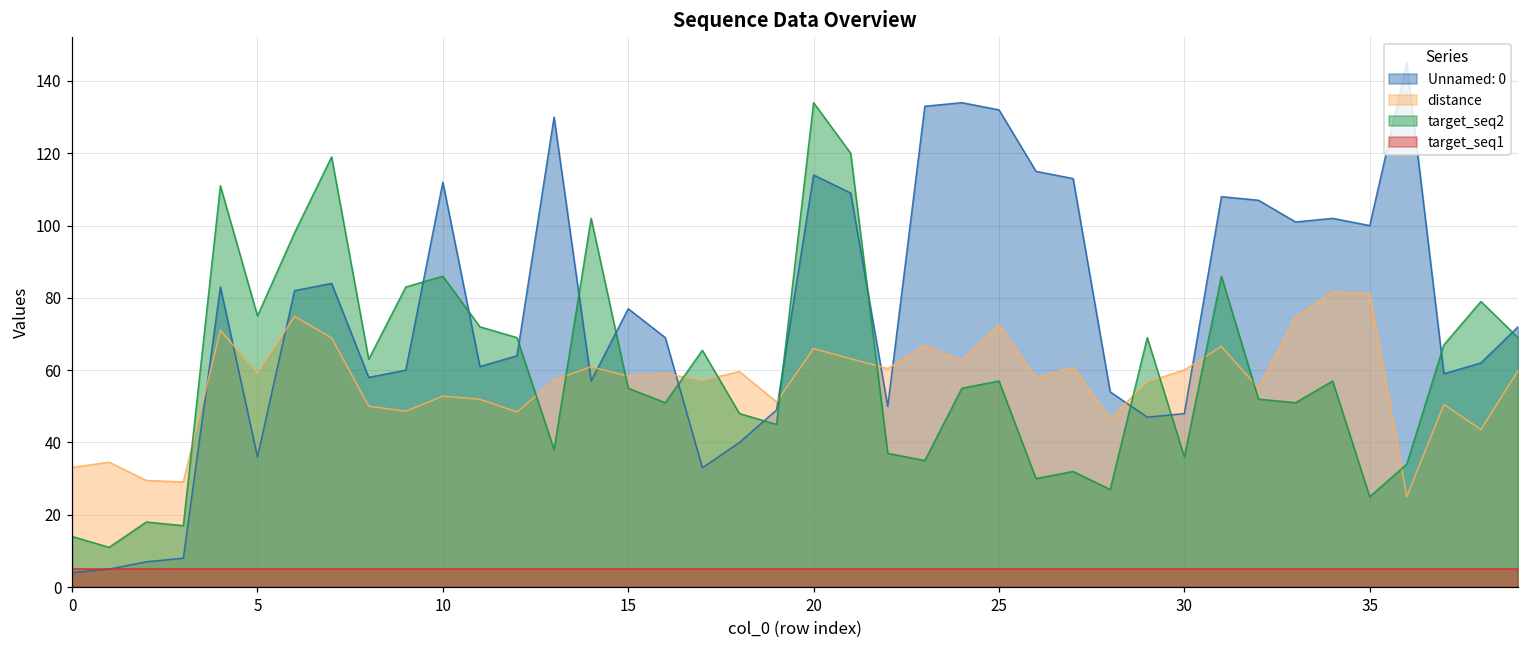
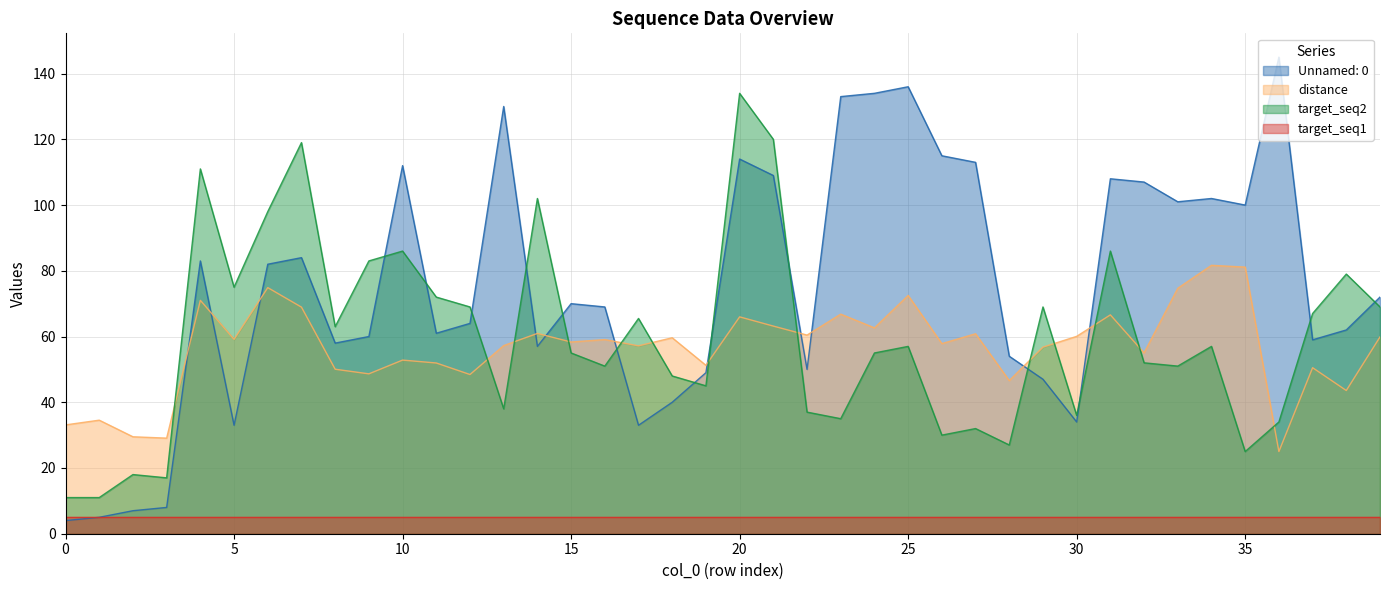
  {
    "Unnamed: 0": {
      "0": 4,
-     "5": 36,
+     "5": 33,
      "10": 112,
-     "15": 77,
+     "15": 70,
      "20": 114,
-     "25": 132,
-     "30": 48,
+     "25": 136,
+     "30": 34,
      "35": 100
    },
    "distance": {
      "0": 33,
      "5": 59,
      "10": 53,
      "15": 58,
      "20": 66,
      "25": 73,
      "30": 60,
      "35": 81
    },
    "target_seq2": {
-     "0": 14,
+     "0": 11,
      "5": 75,
      "10": 86,
      "15": 55,
      "20": 134,
      "25": 57,
      "30": 36,
      "35": 25
    },
    "target_seq1": {
      "0": 5,
      "5": 5,
      "10": 5,
      "15": 5,
      "20": 5,
      "25": 5,
      "30": 5,
      "35": 5
    }
  }
